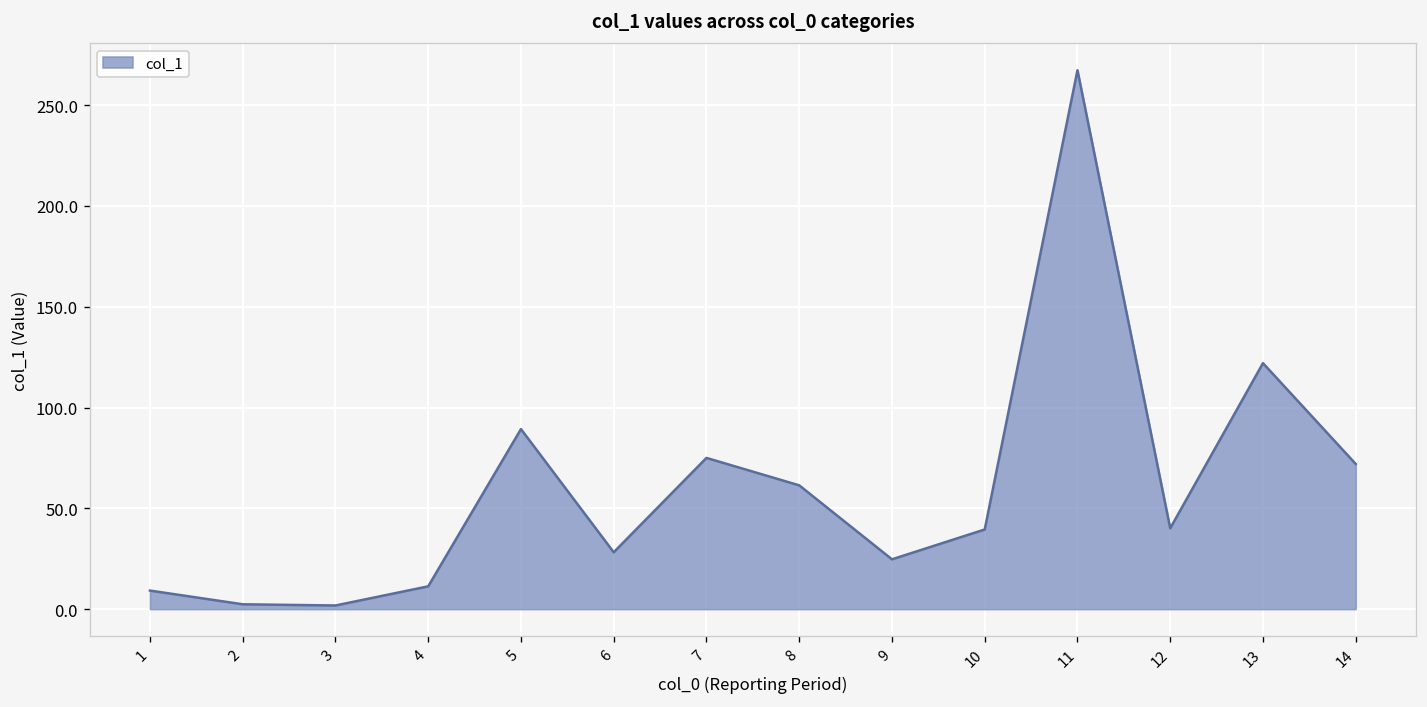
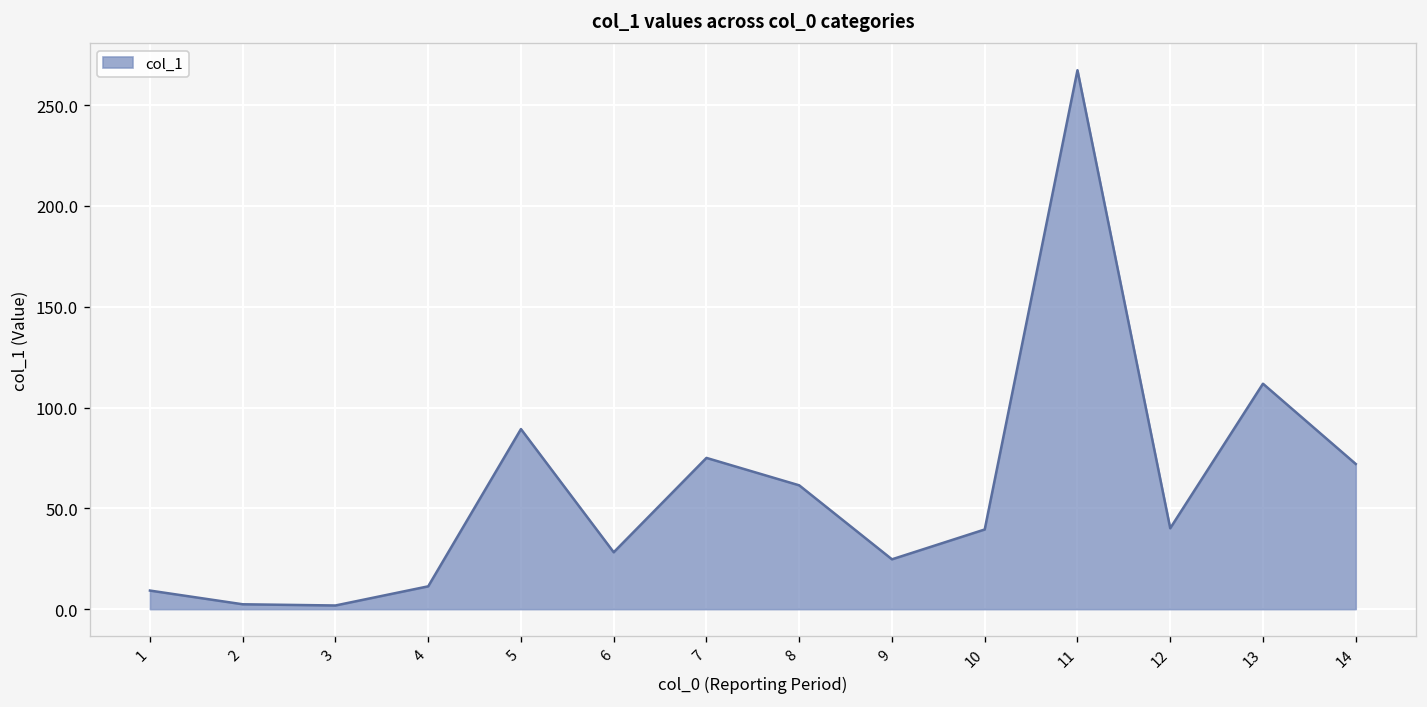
  {
    "1": 9,
    "2": 2,
    "3": 2,
    "4": 11,
    "5": 89,
    "6": 28,
    "7": 75,
    "8": 61,
    "9": 25,
    "10": 40,
    "11": 267,
    "12": 40,
-   "13": 122,
+   "13": 112,
    "14": 72
  }
